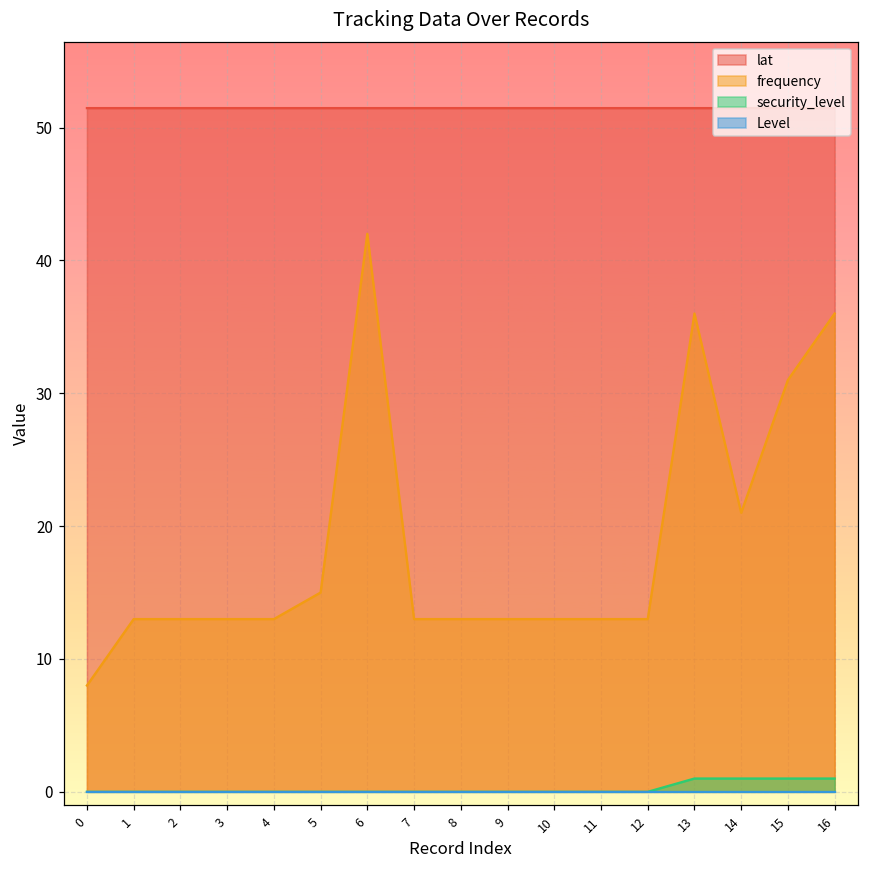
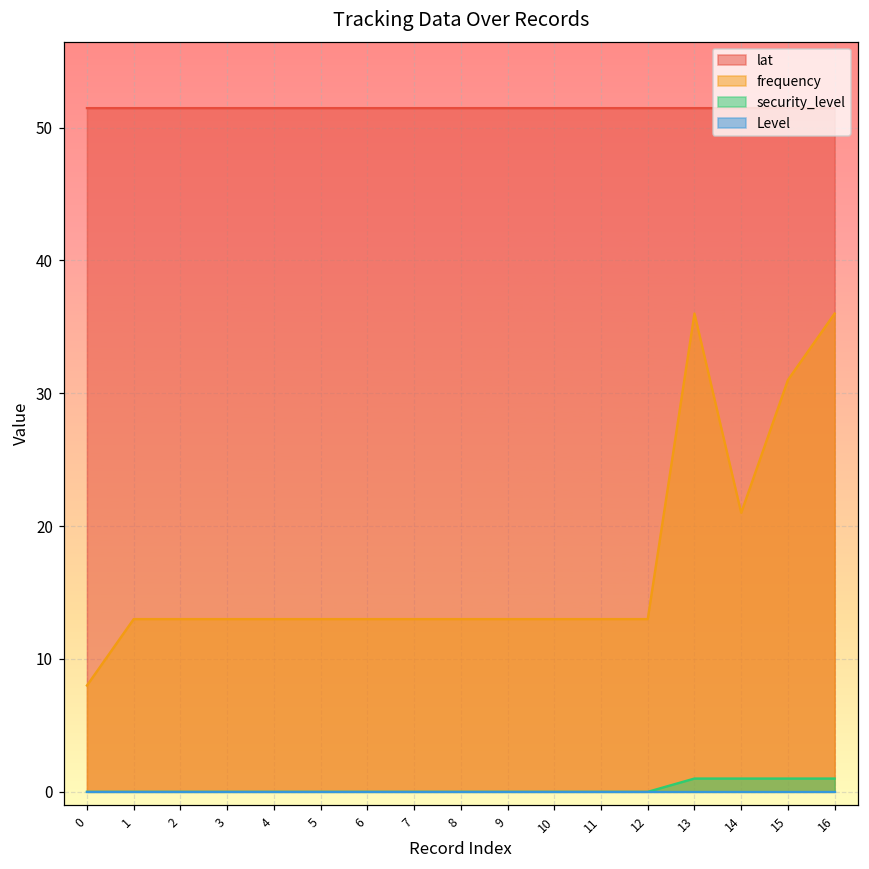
  {
    "lat": {
      "0": 51.5,
      "1": 51.5,
      "2": 51.5,
      "3": 51.5,
      "4": 51.5,
      "5": 51.5,
      "6": 51.5,
      "7": 51.5,
      "8": 51.5,
      "9": 51.5,
      "10": 51.5,
      "11": 51.5,
      "12": 51.5,
      "13": 51.5
    },
    "frequency": {
      "0": 8,
      "1": 13,
      "2": 13,
      "3": 13,
      "4": 13,
-     "5": 15,
-     "6": 42,
+     "5": 13,
+     "6": 13,
      "7": 13,
      "8": 13,
      "9": 13,
      "10": 13,
      "11": 13,
      "12": 13,
      "13": 36,
      "14": 21,
      "15": 31,
      "16": 36
    },
    "security_level": {
      "13": 1,
      "14": 1,
      "15": 1,
      "16": 1
    },
    "Level": {
      "13": 0,
      "14": 0,
      "15": 0,
      "16": 0
    }
  }
